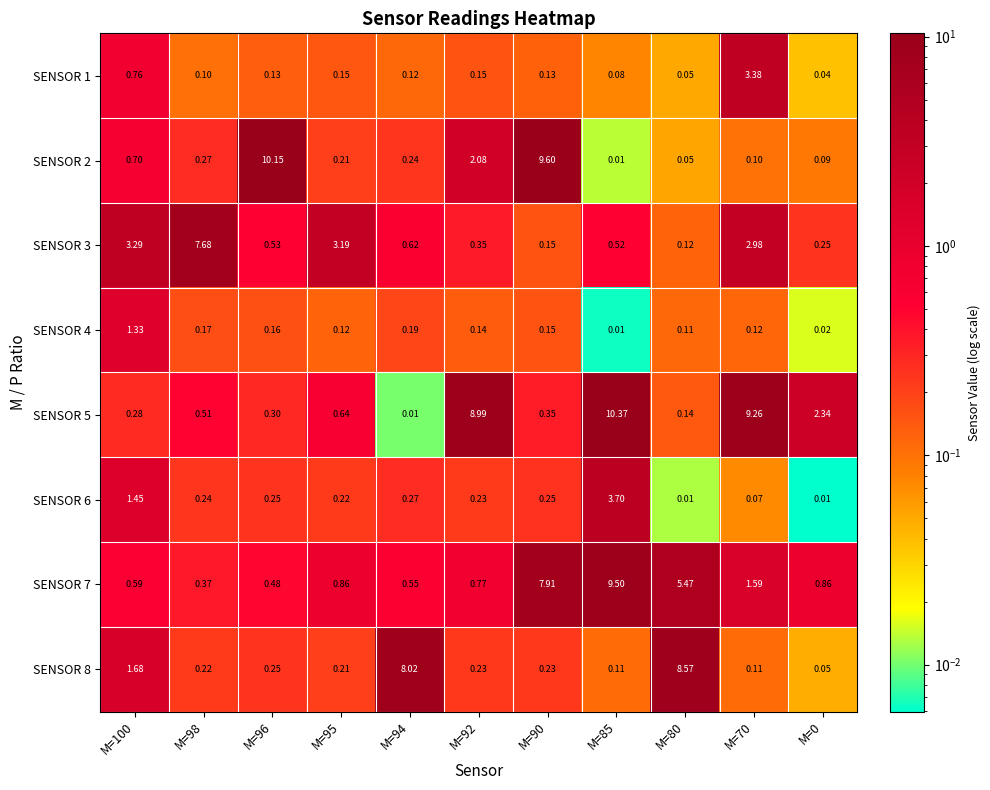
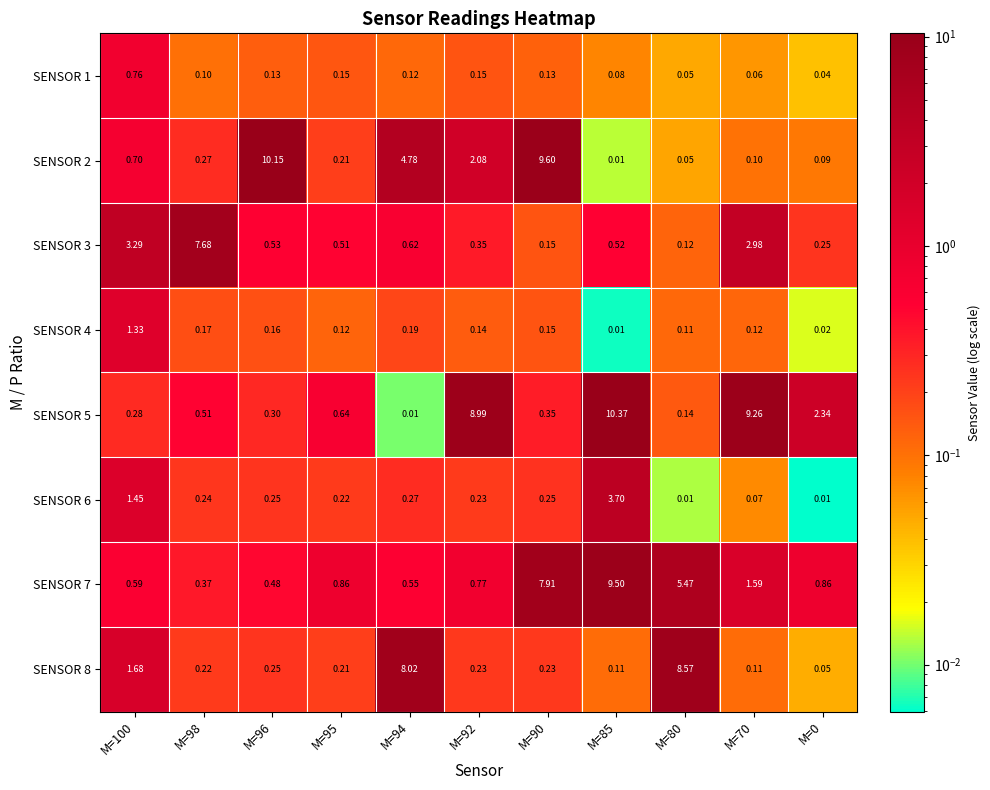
  {
    "SENSOR 1": {
      "M=100": 0.76,
      "M=98": 0.10,
      "M=96": 0.13,
      "M=95": 0.15,
      "M=94": 0.12,
      "M=92": 0.15,
      "M=90": 0.13,
      "M=85": 0.08,
      "M=80": 0.05,
-     "M=70": 3.38,
+     "M=70": 0.06,
      "M=0": 0.04
    },
    "SENSOR 2": {
      "M=100": 0.70,
      "M=98": 0.27,
      "M=96": 10.15,
      "M=95": 0.21,
-     "M=94": 0.24,
+     "M=94": 4.78,
      "M=92": 2.08,
      "M=90": 9.60,
      "M=85": 0.01,
      "M=80": 0.05,
      "M=70": 0.10,
      "M=0": 0.09
    },
    "SENSOR 3": {
      "M=100": 3.29,
      "M=98": 7.68,
      "M=96": 0.53,
-     "M=95": 3.19,
+     "M=95": 0.51,
      "M=94": 0.62,
      "M=92": 0.35,
      "M=90": 0.15,
      "M=85": 0.52,
      "M=80": 0.12,
      "M=70": 2.98,
      "M=0": 0.25
    },
    "SENSOR 4": {
      "M=100": 1.33,
      "M=98": 0.17,
      "M=96": 0.16,
      "M=95": 0.12,
      "M=94": 0.19,
      "M=92": 0.14,
      "M=90": 0.15,
      "M=85": 0.01,
      "M=80": 0.11,
      "M=70": 0.12,
      "M=0": 0.02
    },
    "SENSOR 5": {
      "M=100": 0.28,
      "M=98": 0.51,
      "M=96": 0.30,
      "M=95": 0.64,
      "M=94": 0.01,
      "M=92": 8.99,
      "M=90": 0.35,
      "M=85": 10.37,
      "M=80": 0.14,
      "M=70": 9.26,
      "M=0": 2.34
    },
    "SENSOR 6": {
      "M=100": 1.45,
      "M=98": 0.24,
      "M=96": 0.25,
      "M=95": 0.22,
      "M=94": 0.27,
      "M=92": 0.23,
      "M=90": 0.25,
      "M=85": 3.70,
      "M=80": 0.01,
      "M=70": 0.07,
      "M=0": 0.01
    },
    "SENSOR 7": {
      "M=100": 0.59,
      "M=98": 0.37,
      "M=96": 0.48,
      "M=95": 0.86,
      "M=94": 0.55,
      "M=92": 0.77,
      "M=90": 7.91,
      "M=85": 9.50,
      "M=80": 5.47,
      "M=70": 1.59,
      "M=0": 0.86
    },
    "SENSOR 8": {
      "M=100": 1.68,
      "M=98": 0.22,
      "M=96": 0.25,
      "M=95": 0.21,
      "M=94": 8.02,
      "M=92": 0.23,
      "M=90": 0.23,
      "M=85": 0.11,
      "M=80": 8.57,
      "M=70": 0.11,
      "M=0": 0.05
    }
  }
